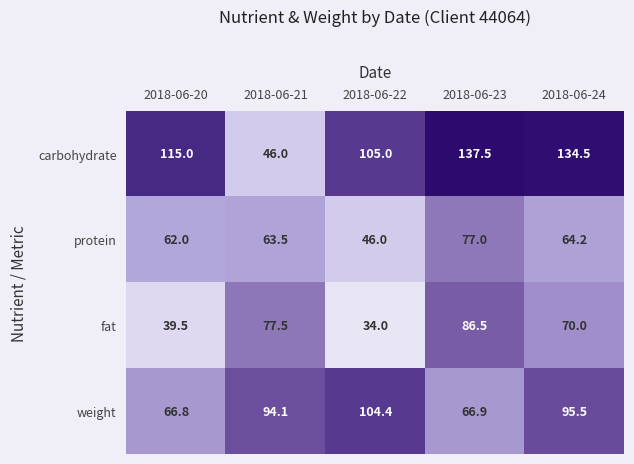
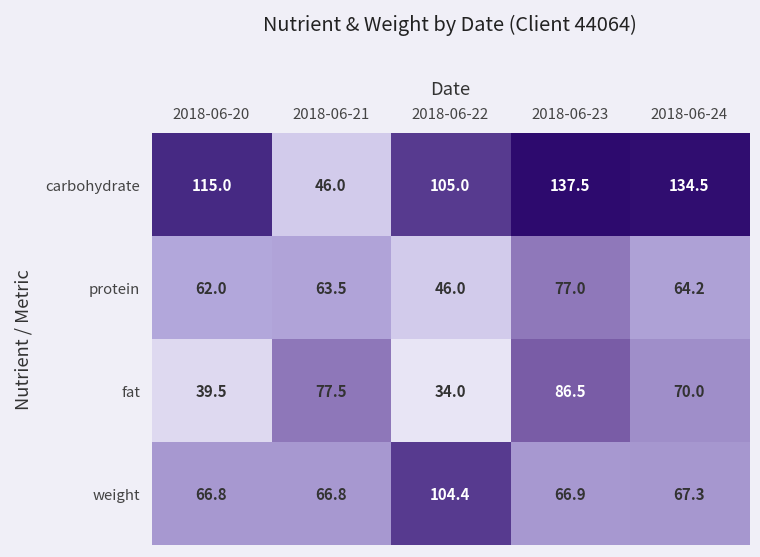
  {
    "carbohydrate": {
      "2018-06-20": 115.0,
      "2018-06-21": 46.0,
      "2018-06-22": 105.0,
      "2018-06-23": 137.5,
      "2018-06-24": 134.5
    },
    "protein": {
      "2018-06-20": 62.0,
      "2018-06-21": 63.5,
      "2018-06-22": 46.0,
      "2018-06-23": 77.0,
      "2018-06-24": 64.2
    },
    "fat": {
      "2018-06-20": 39.5,
      "2018-06-21": 77.5,
      "2018-06-22": 34.0,
      "2018-06-23": 86.5,
      "2018-06-24": 70.0
    },
    "weight": {
      "2018-06-20": 66.8,
-     "2018-06-21": 94.1,
+     "2018-06-21": 66.8,
      "2018-06-22": 104.4,
      "2018-06-23": 66.9,
-     "2018-06-24": 95.5
+     "2018-06-24": 67.3
    }
  }
